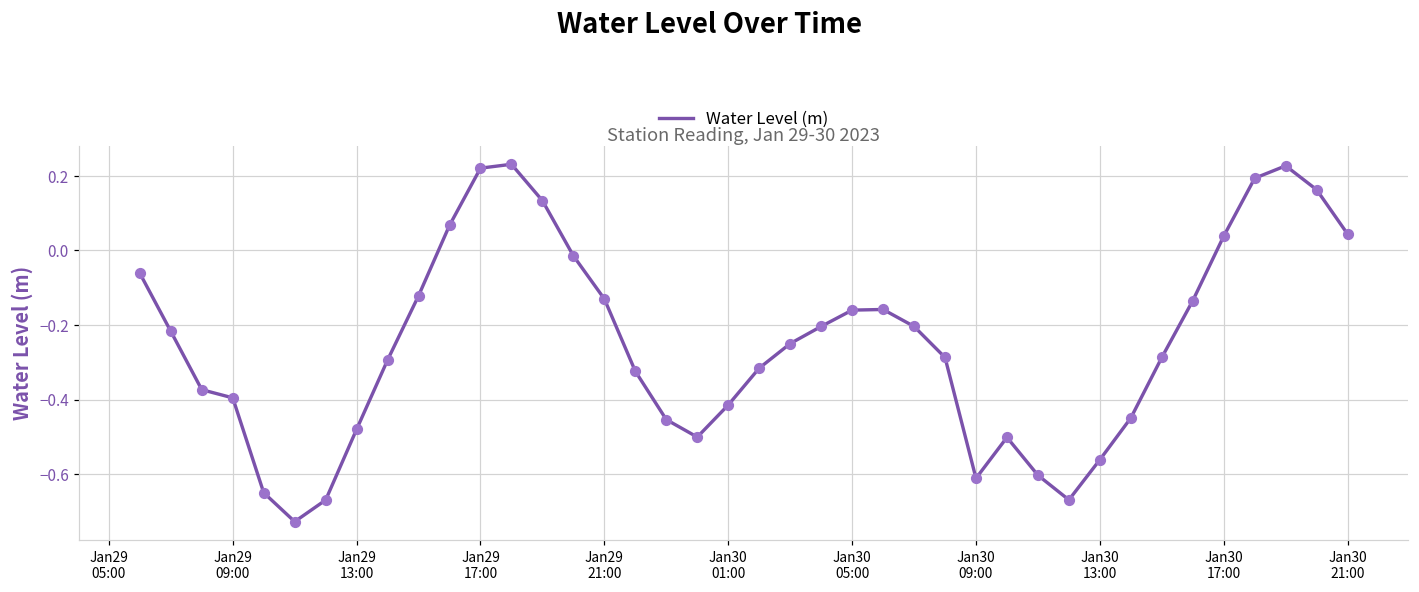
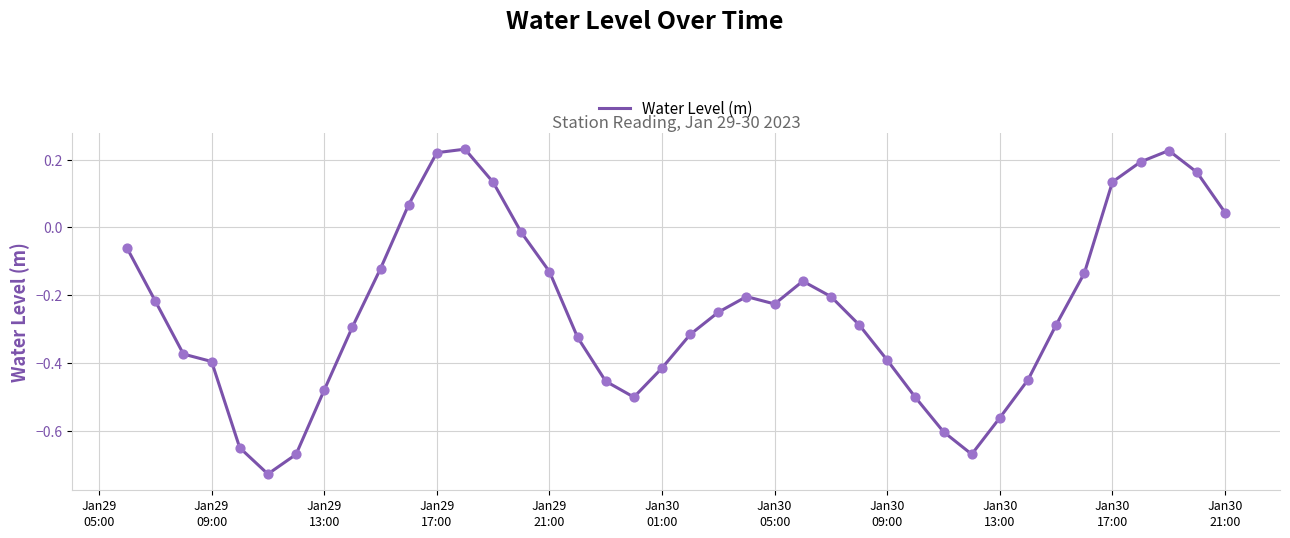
  {
    "Jan29 09:00": -0.40,
    "Jan29 13:00": -0.48,
    "Jan29 17:00": 0.22,
    "Jan29 21:00": -0.13,
    "Jan30 01:00": -0.41,
-   "Jan30 05:00": -0.16,
-   "Jan30 09:00": -0.61,
+   "Jan30 05:00": -0.23,
+   "Jan30 09:00": -0.39,
    "Jan30 13:00": -0.56,
-   "Jan30 17:00": 0.04,
+   "Jan30 17:00": 0.13,
    "Jan30 21:00": 0.04
  }
